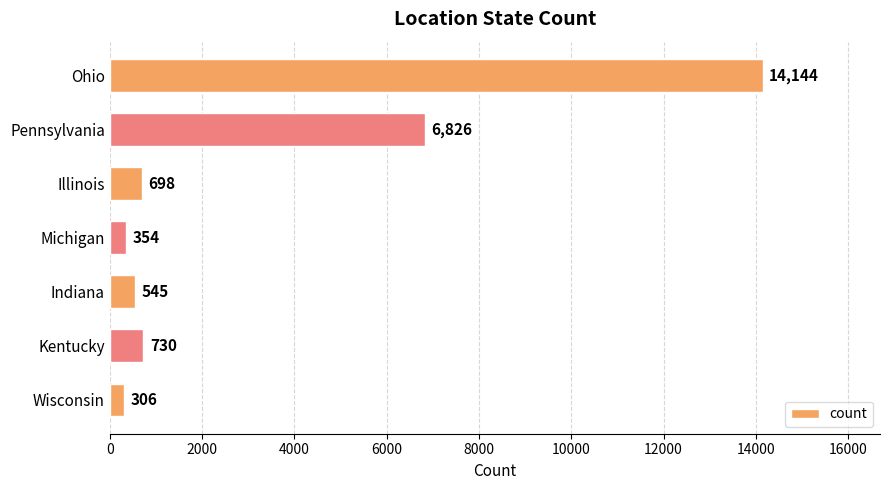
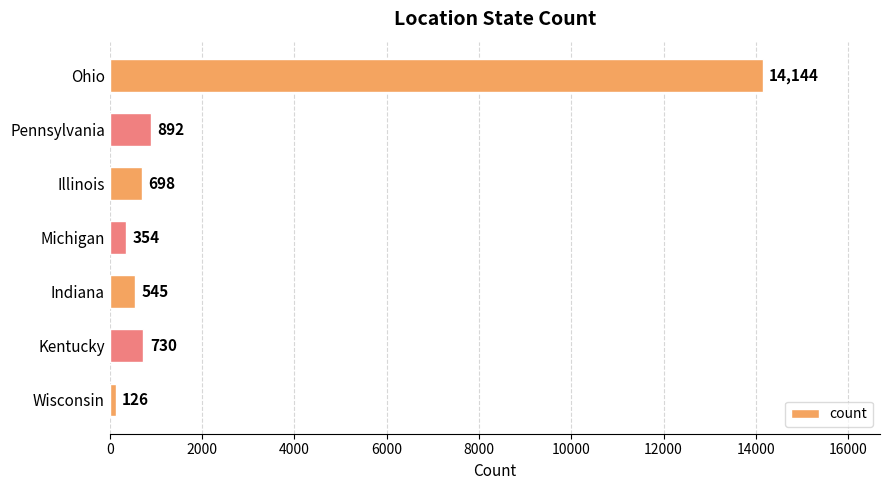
  {
    "Ohio": "14,144",
-   "Pennsylvania": "6,826",
+   "Pennsylvania": "892",
    "Illinois": "698",
    "Michigan": "354",
    "Indiana": "545",
    "Kentucky": "730",
-   "Wisconsin": "306"
+   "Wisconsin": "126"
  }
